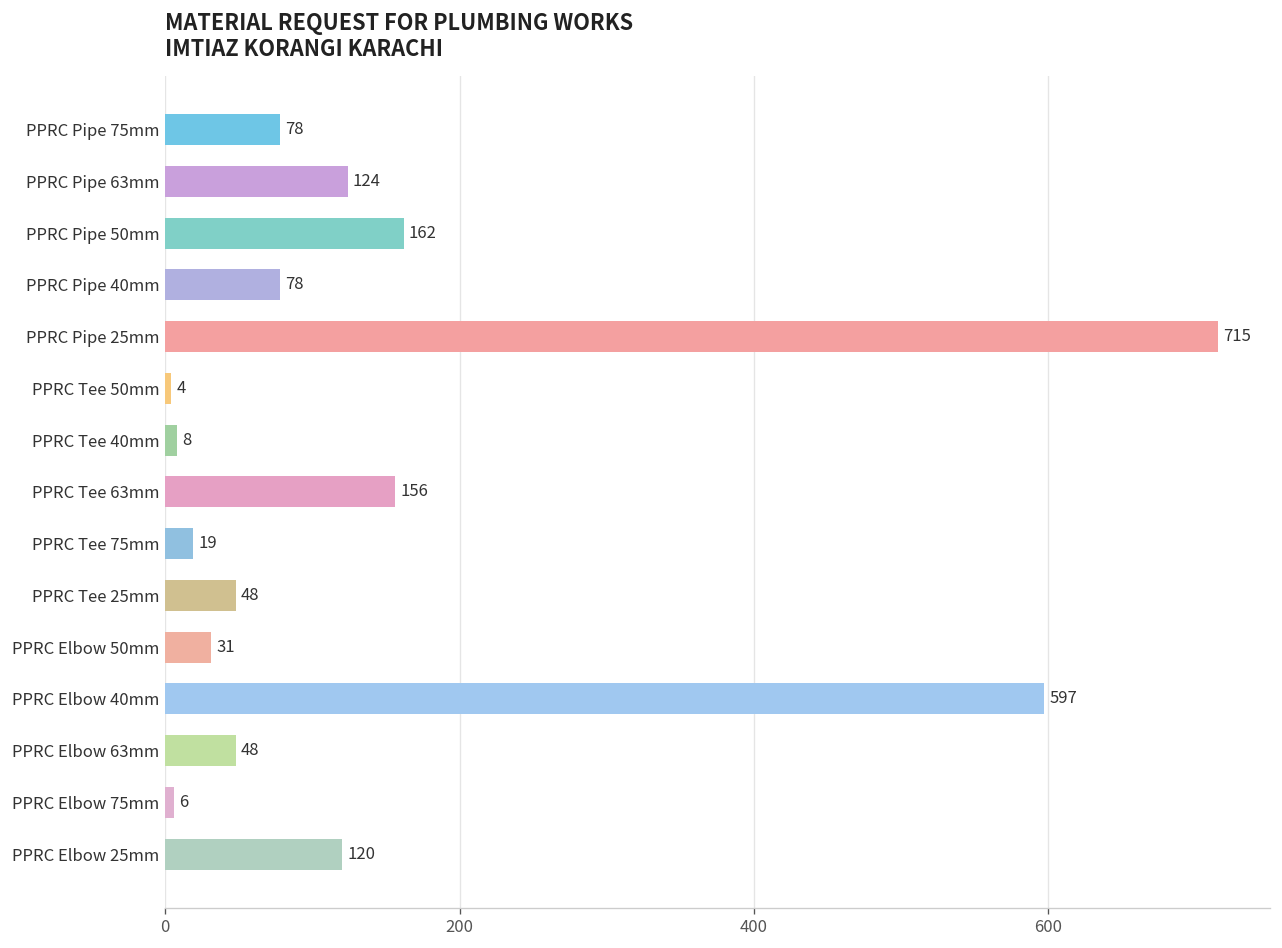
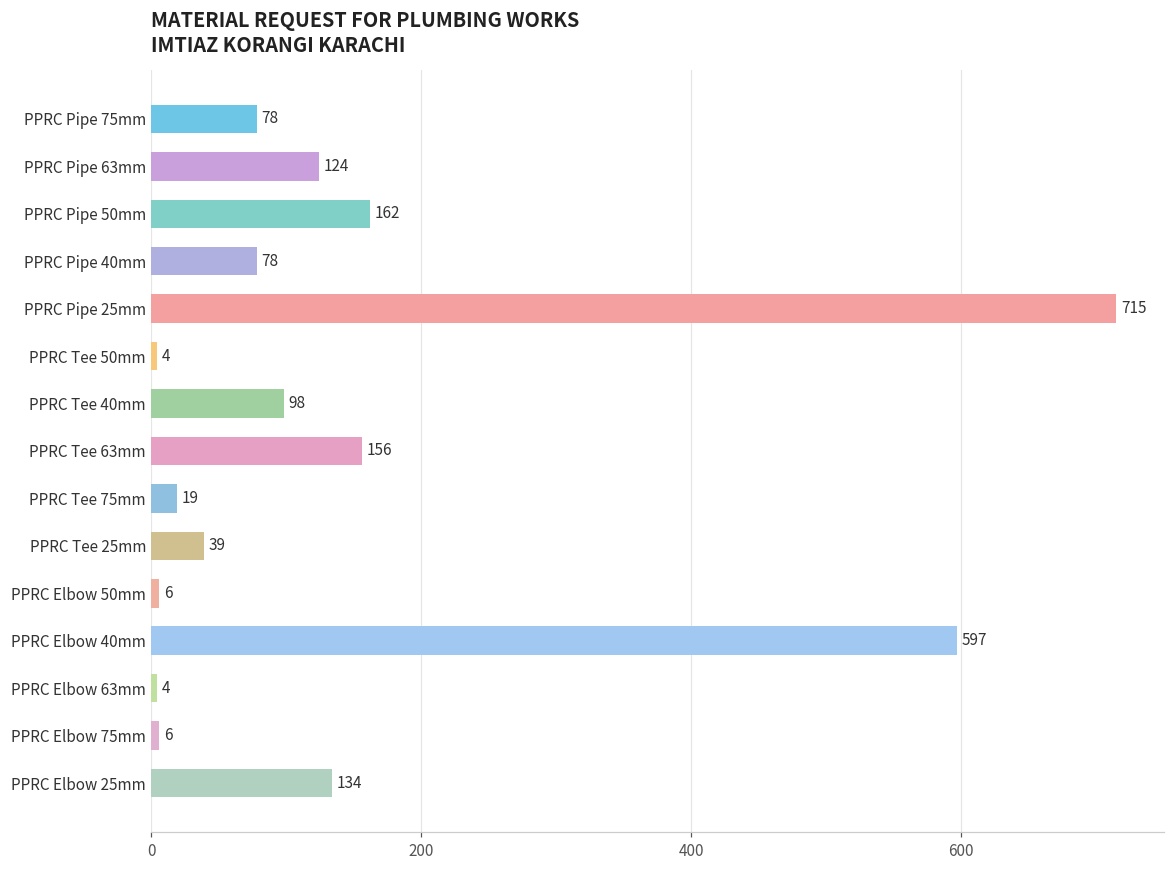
  {
    "PPRC Pipe 75mm": 78,
    "PPRC Pipe 63mm": 124,
    "PPRC Pipe 50mm": 162,
    "PPRC Pipe 40mm": 78,
    "PPRC Pipe 25mm": 715,
    "PPRC Tee 50mm": 4,
-   "PPRC Tee 40mm": 8,
+   "PPRC Tee 40mm": 98,
    "PPRC Tee 63mm": 156,
    "PPRC Tee 75mm": 19,
-   "PPRC Tee 25mm": 48,
-   "PPRC Elbow 50mm": 31,
+   "PPRC Tee 25mm": 39,
+   "PPRC Elbow 50mm": 6,
    "PPRC Elbow 40mm": 597,
-   "PPRC Elbow 63mm": 48,
+   "PPRC Elbow 63mm": 4,
    "PPRC Elbow 75mm": 6,
-   "PPRC Elbow 25mm": 120
+   "PPRC Elbow 25mm": 134
  }
